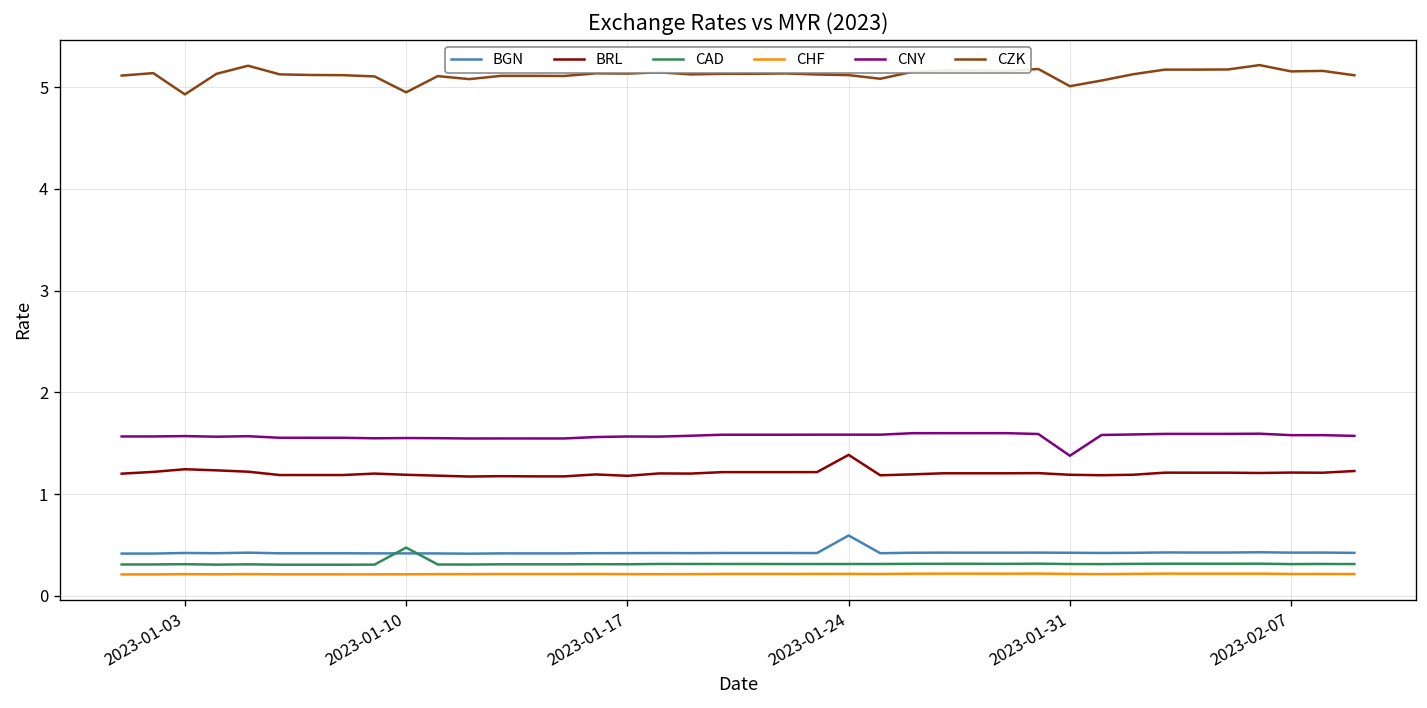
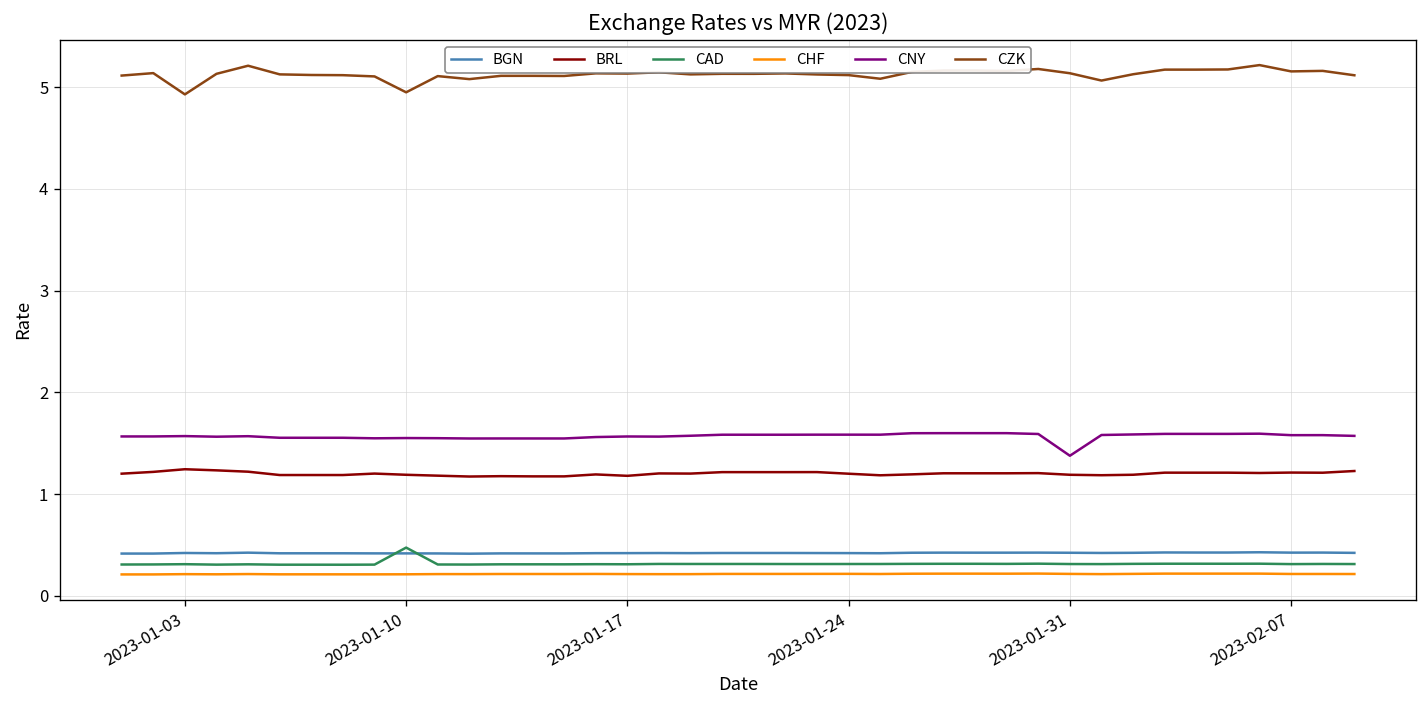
  {
    "BGN": {
      "2023-01-03": 0.4,
      "2023-01-10": 0.4,
      "2023-01-17": 0.4,
-     "2023-01-24": 0.6,
+     "2023-01-24": 0.4,
      "2023-01-31": 0.4,
      "2023-02-07": 0.4
    },
    "BRL": {
      "2023-01-03": 1.2,
      "2023-01-10": 1.2,
      "2023-01-17": 1.2,
-     "2023-01-24": 1.4,
+     "2023-01-24": 1.2,
      "2023-01-31": 1.2,
      "2023-02-07": 1.2
    },
    "CAD": {
      "2023-01-03": 0.3,
      "2023-01-10": 0.5,
      "2023-01-17": 0.3,
      "2023-01-24": 0.3,
      "2023-01-31": 0.3,
      "2023-02-07": 0.3
    },
    "CHF": {
      "2023-01-03": 0.2,
      "2023-01-10": 0.2,
      "2023-01-17": 0.2,
      "2023-01-24": 0.2,
      "2023-01-31": 0.2,
      "2023-02-07": 0.2
    },
    "CNY": {
      "2023-01-03": 1.6,
      "2023-01-10": 1.6,
      "2023-01-17": 1.6,
      "2023-01-24": 1.6,
      "2023-01-31": 1.4,
      "2023-02-07": 1.6
    },
    "CZK": {
      "2023-01-03": 4.9,
      "2023-01-10": 4.9,
      "2023-01-24": 5.1,
-     "2023-01-31": 5.0,
+     "2023-01-31": 5.1,
      "2023-02-07": 5.2
    }
  }
